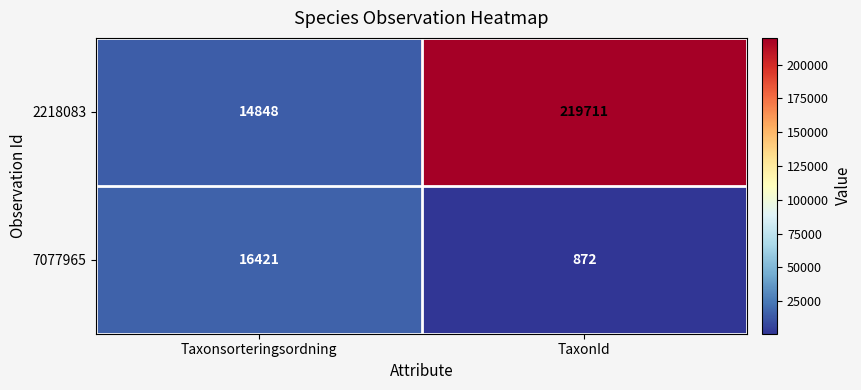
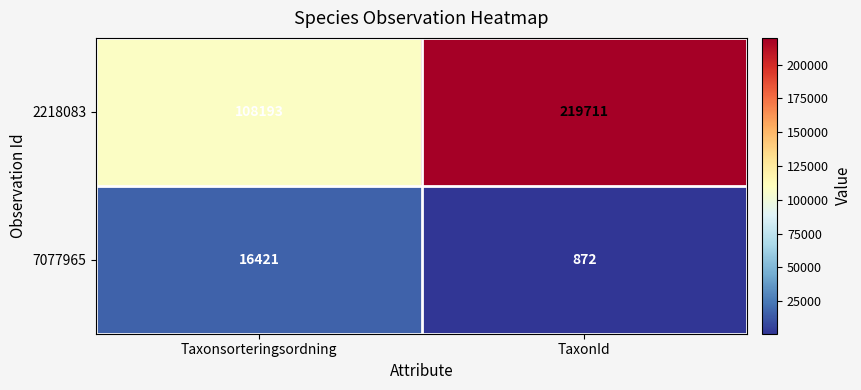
  {
    "2218083": {
-     "Taxonsorteringsordning": 14848,
+     "Taxonsorteringsordning": 108193,
      "TaxonId": 219711
    },
    "7077965": {
      "Taxonsorteringsordning": 16421,
      "TaxonId": 872
    }
  }
